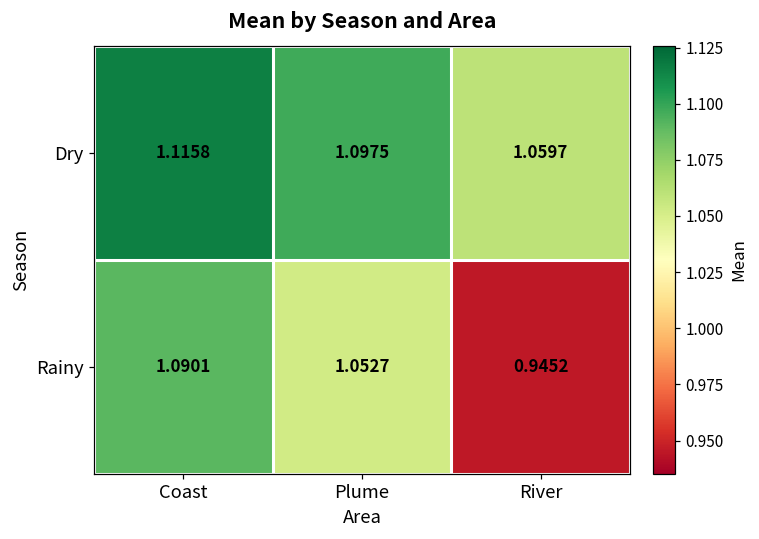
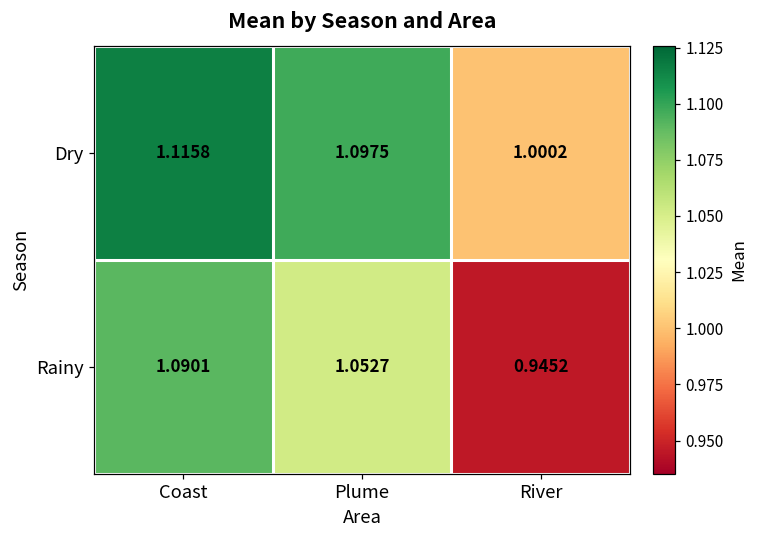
  {
    "Dry": {
      "Coast": 1.1158,
      "Plume": 1.0975,
-     "River": 1.0597
+     "River": 1.0002
    },
    "Rainy": {
      "Coast": 1.0901,
      "Plume": 1.0527,
      "River": 0.9452
    }
  }
